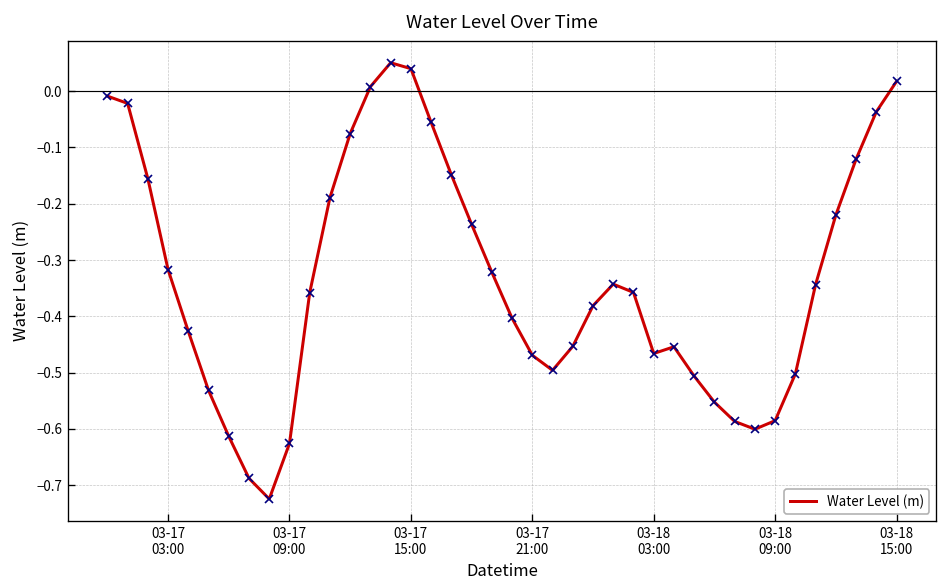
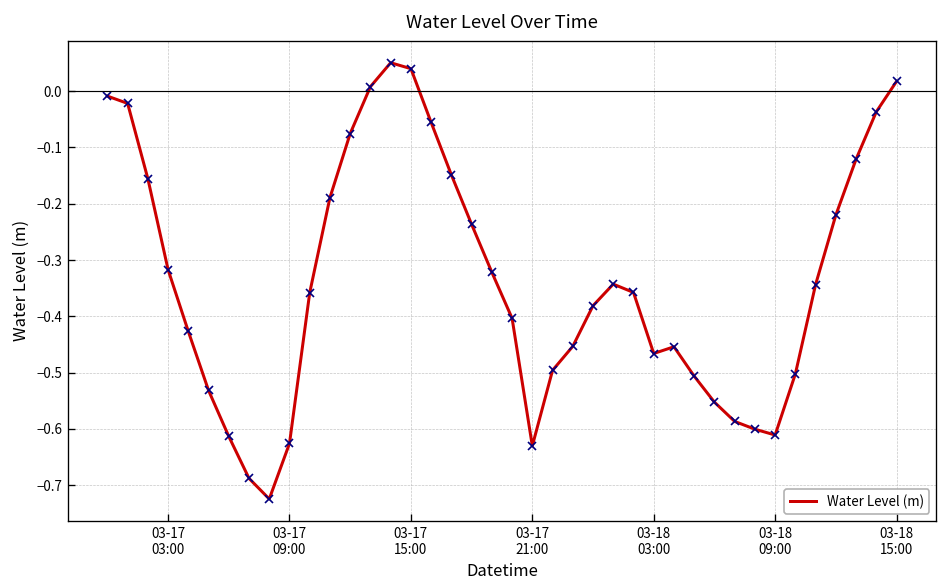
  {
    "03-17 03:00": -0.32,
    "03-17 09:00": -0.63,
    "03-17 15:00": 0.04,
-   "03-17 21:00": -0.47,
+   "03-17 21:00": -0.63,
    "03-18 03:00": -0.47,
-   "03-18 09:00": -0.59,
+   "03-18 09:00": -0.61,
    "03-18 15:00": 0.02
  }
